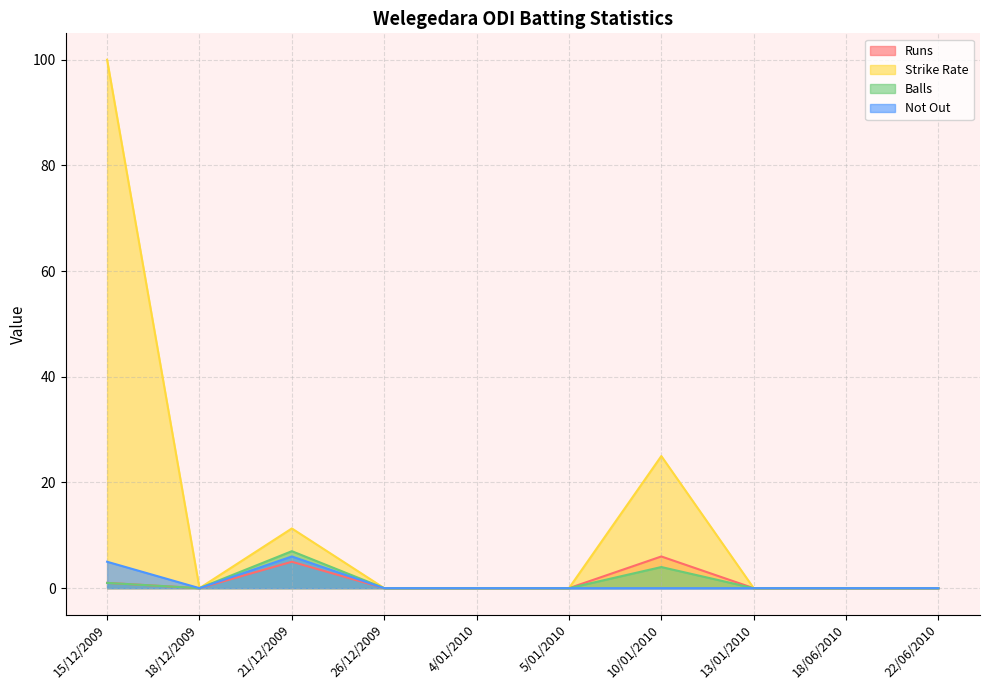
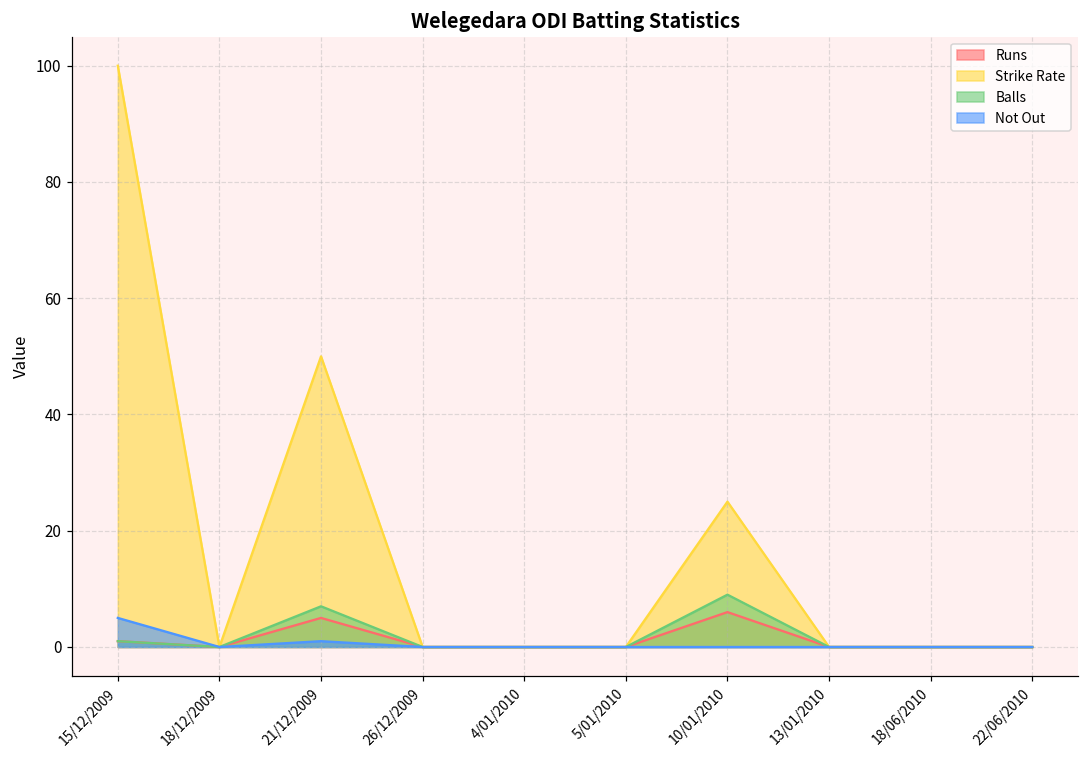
  {
    "Runs": {
      "21/12/2009": 5,
      "10/01/2010": 6
    },
    "Strike Rate": {
      "15/12/2009": 100,
-     "21/12/2009": 11,
+     "21/12/2009": 50,
      "10/01/2010": 25
    },
    "Balls": {
      "21/12/2009": 7,
-     "10/01/2010": 4
+     "10/01/2010": 9
    },
    "Not Out": {
      "15/12/2009": 5,
-     "21/12/2009": 6,
+     "21/12/2009": 1,
      "10/01/2010": 0
    }
  }
